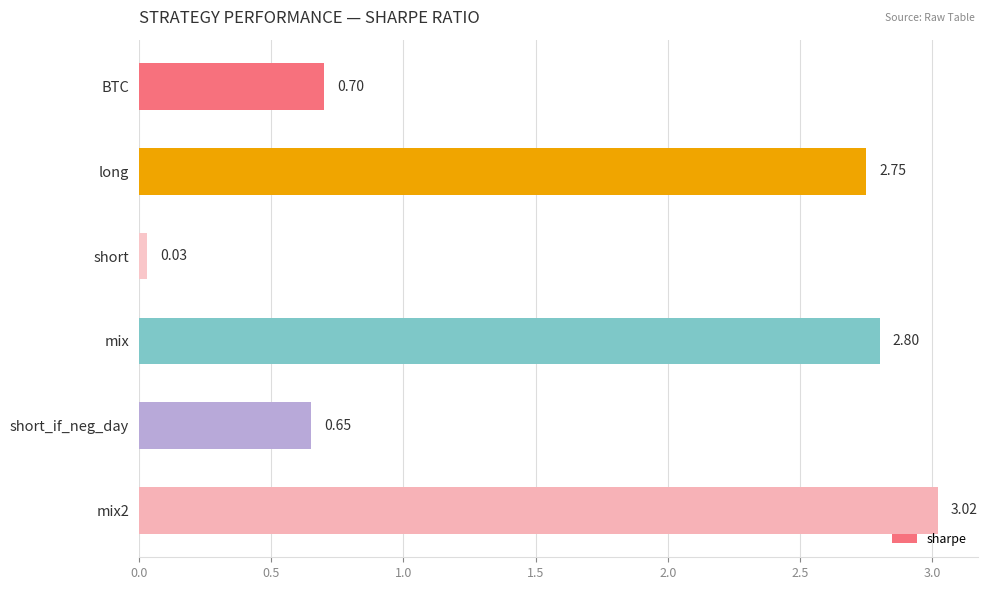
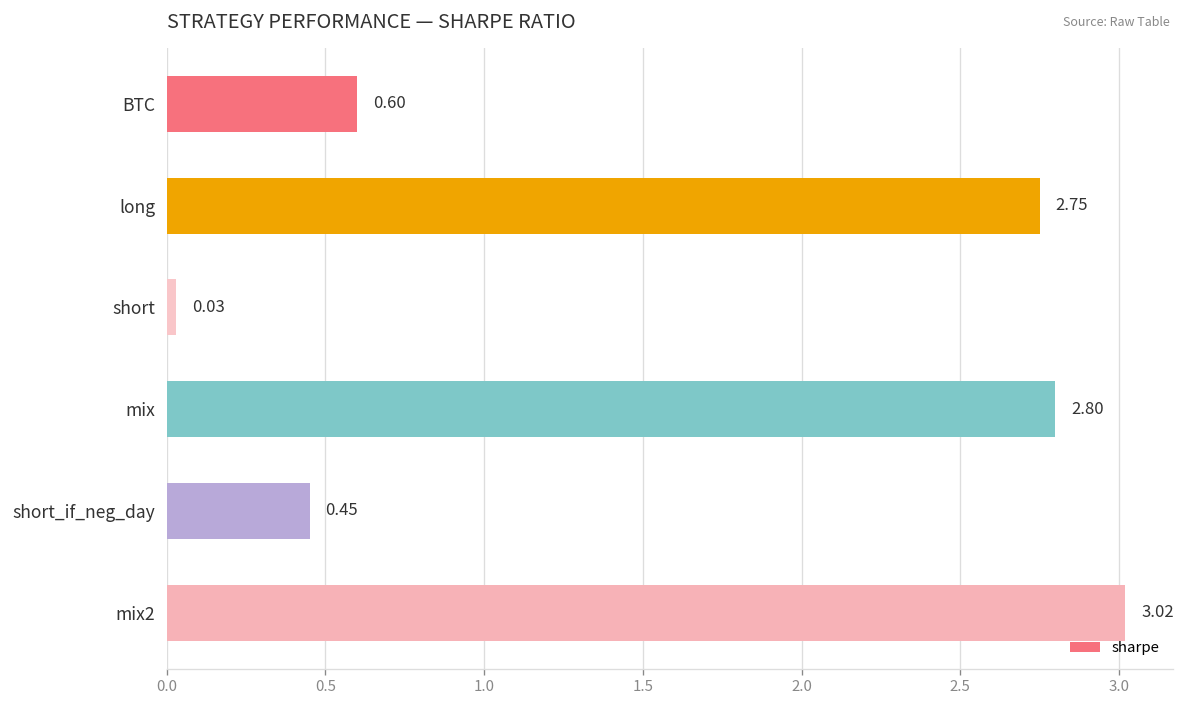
  {
-   "BTC": 0.70,
+   "BTC": 0.60,
    "long": 2.75,
    "short": 0.03,
    "mix": 2.80,
-   "short_if_neg_day": 0.65,
+   "short_if_neg_day": 0.45,
    "mix2": 3.02
  }
